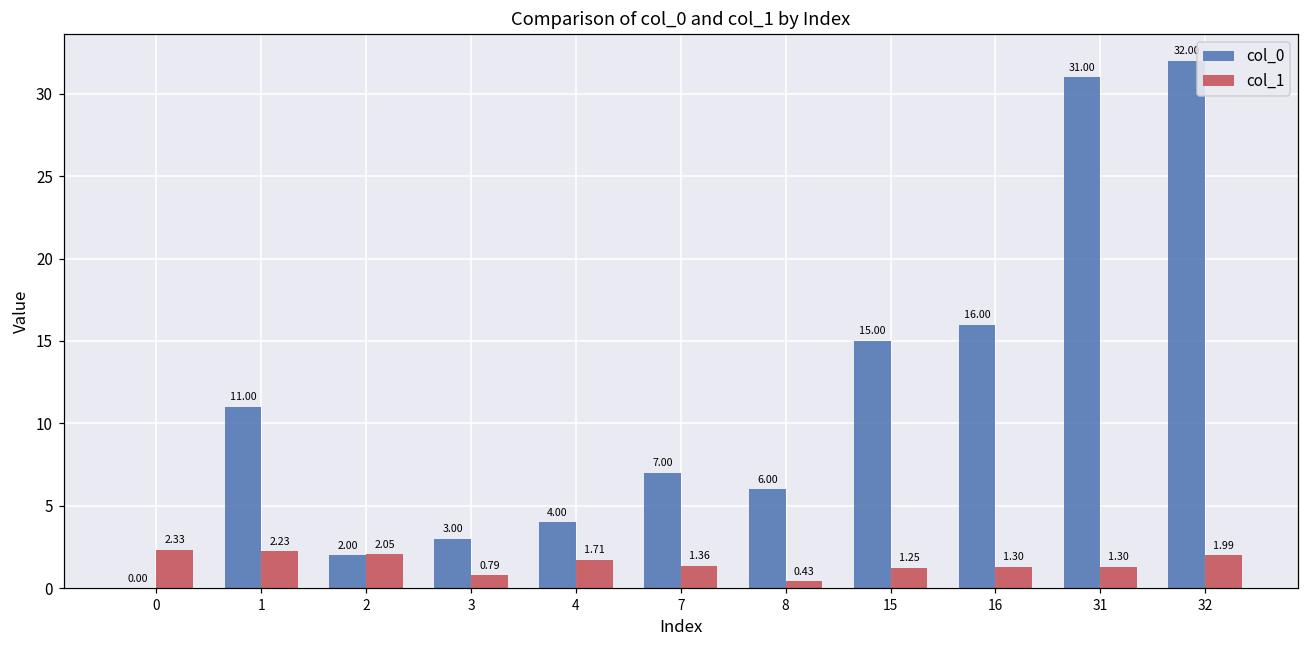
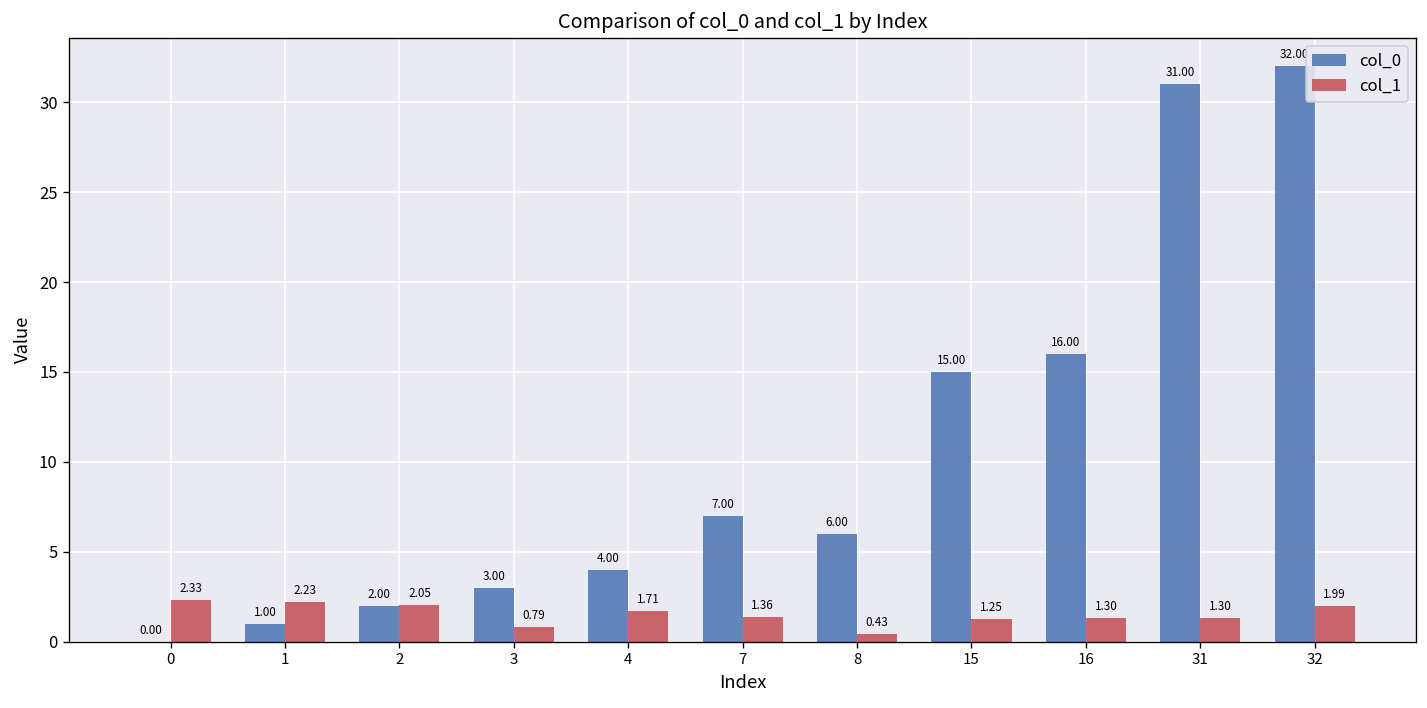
  {
    "col_0": {
      "0": 0.00,
-     "1": 11.00,
+     "1": 1.00,
      "2": 2.00,
      "3": 3.00,
      "4": 4.00,
      "7": 7.00,
      "8": 6.00,
      "15": 15.00,
      "16": 16.00,
      "31": 31.00
    },
    "col_1": {
      "0": 2.33,
      "1": 2.23,
      "2": 2.05,
      "3": 0.79,
      "4": 1.71,
      "7": 1.36,
      "8": 0.43,
      "15": 1.25,
      "16": 1.30,
      "31": 1.30,
      "32": 1.99
    }
  }
